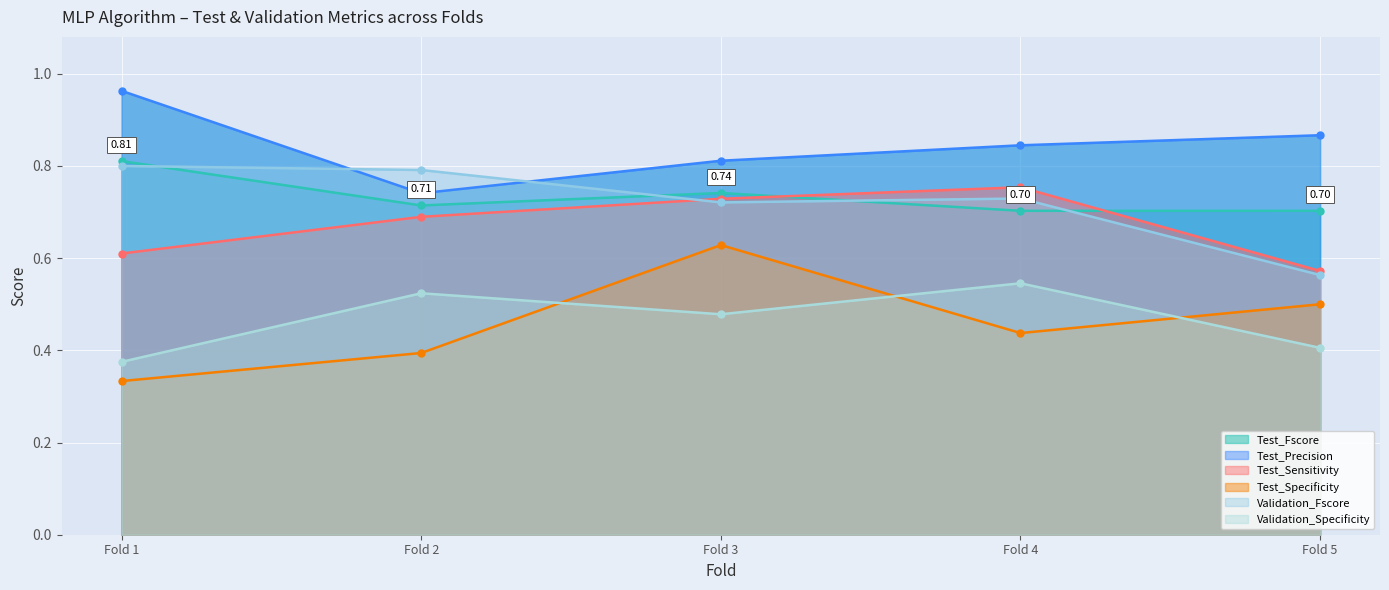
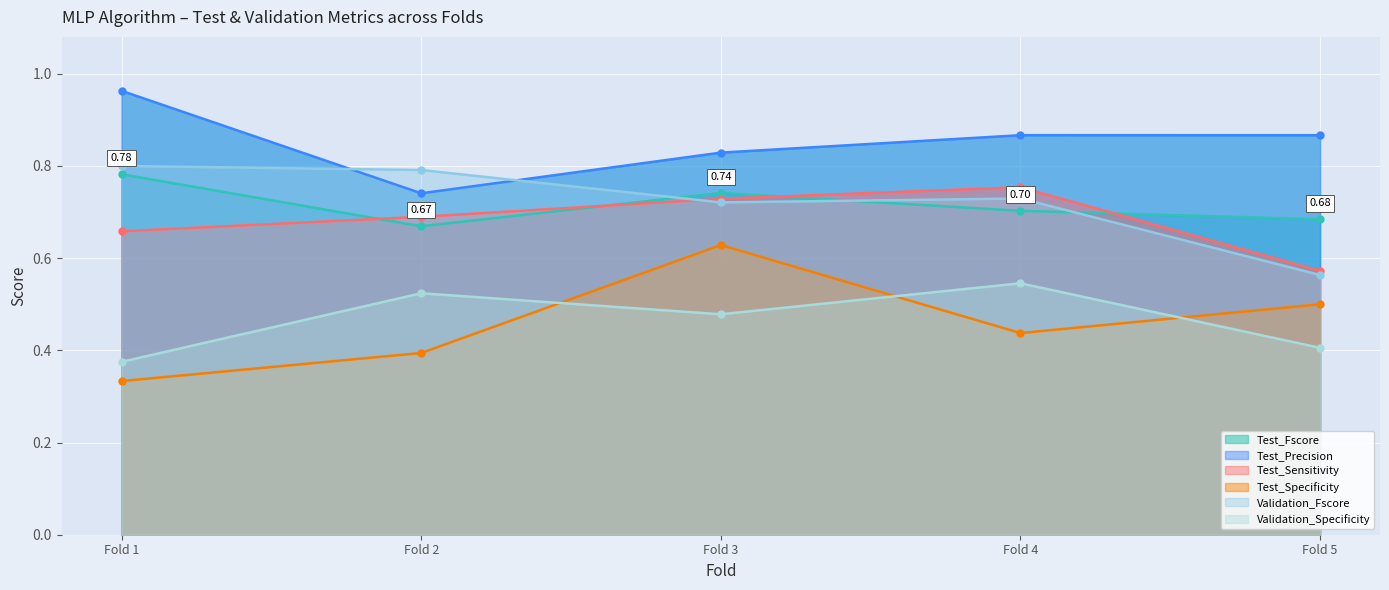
  {
    "Test_Fscore": {
-     "Fold 1": 0.81,
-     "Fold 2": 0.71,
-     "Fold 5": 0.70
+     "Fold 1": 0.78,
+     "Fold 2": 0.67,
+     "Fold 5": 0.68
    },
    "Test_Precision": {
      "Fold 1": 0.96,
-     "Fold 3": 0.81,
-     "Fold 4": 0.84,
+     "Fold 3": 0.83,
+     "Fold 4": 0.87,
      "Fold 5": 0.87
    },
    "Test_Sensitivity": {
-     "Fold 1": 0.61,
+     "Fold 1": 0.66,
      "Fold 3": 0.73,
      "Fold 5": 0.57
    },
    "Test_Specificity": {
      "Fold 1": 0.33,
      "Fold 2": 0.39,
      "Fold 3": 0.63,
      "Fold 4": 0.44,
      "Fold 5": 0.50
    }
  }
